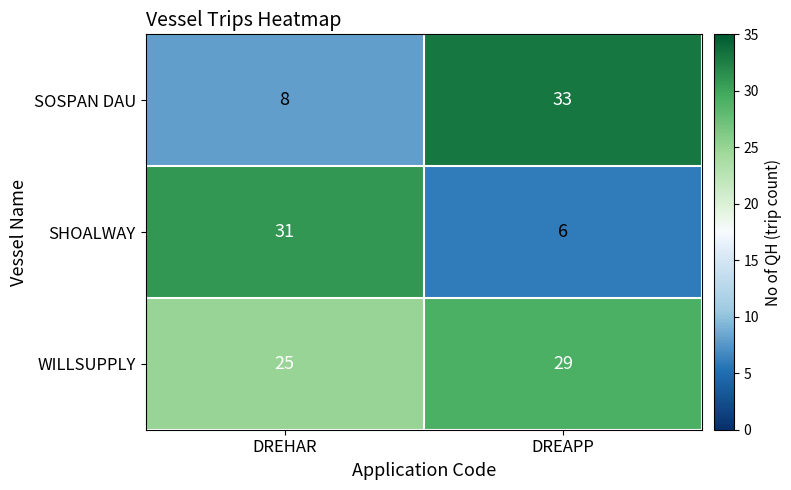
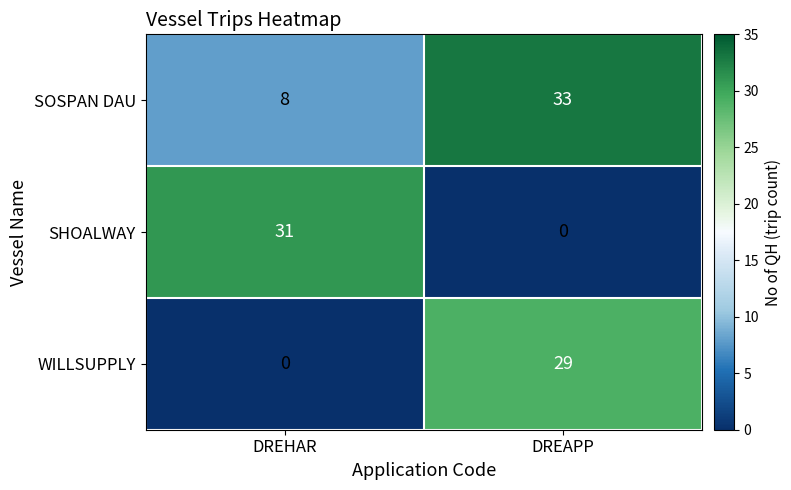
  {
    "SOSPAN DAU": {
      "DREHAR": 8,
      "DREAPP": 33
    },
    "SHOALWAY": {
      "DREHAR": 31,
-     "DREAPP": 6
+     "DREAPP": 0
    },
    "WILLSUPPLY": {
-     "DREHAR": 25,
+     "DREHAR": 0,
      "DREAPP": 29
    }
  }
